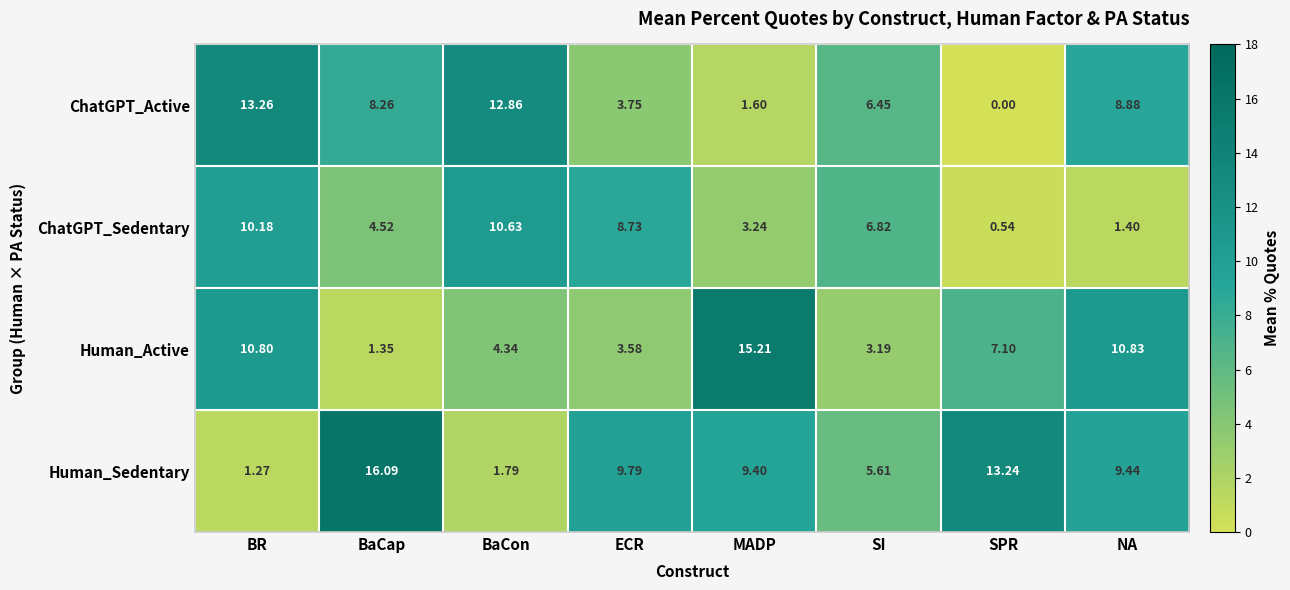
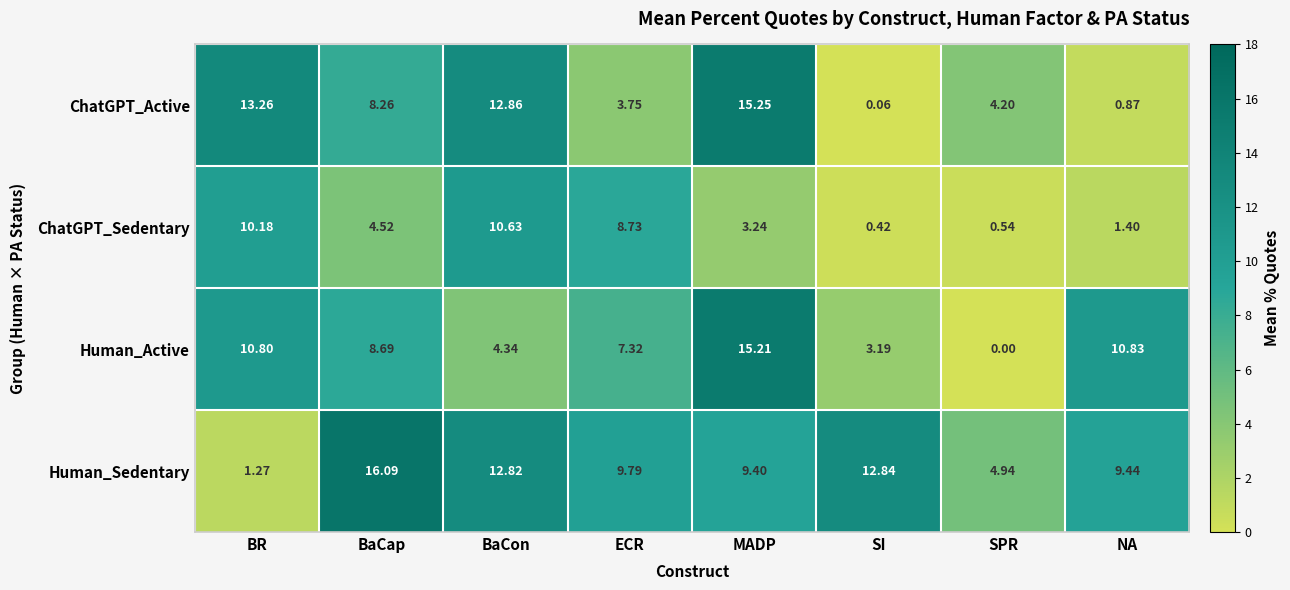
  {
    "ChatGPT_Active": {
      "BR": 13.26,
      "BaCap": 8.26,
      "BaCon": 12.86,
      "ECR": 3.75,
-     "MADP": 1.60,
-     "SI": 6.45,
-     "SPR": 0.00,
-     "NA": 8.88
+     "MADP": 15.25,
+     "SI": 0.06,
+     "SPR": 4.20,
+     "NA": 0.87
    },
    "ChatGPT_Sedentary": {
      "BR": 10.18,
      "BaCap": 4.52,
      "BaCon": 10.63,
      "ECR": 8.73,
      "MADP": 3.24,
-     "SI": 6.82,
+     "SI": 0.42,
      "SPR": 0.54,
      "NA": 1.40
    },
    "Human_Active": {
      "BR": 10.80,
-     "BaCap": 1.35,
+     "BaCap": 8.69,
      "BaCon": 4.34,
-     "ECR": 3.58,
+     "ECR": 7.32,
      "MADP": 15.21,
      "SI": 3.19,
-     "SPR": 7.10,
+     "SPR": 0.00,
      "NA": 10.83
    },
    "Human_Sedentary": {
      "BR": 1.27,
      "BaCap": 16.09,
-     "BaCon": 1.79,
+     "BaCon": 12.82,
      "ECR": 9.79,
      "MADP": 9.40,
-     "SI": 5.61,
-     "SPR": 13.24,
+     "SI": 12.84,
+     "SPR": 4.94,
      "NA": 9.44
    }
  }
